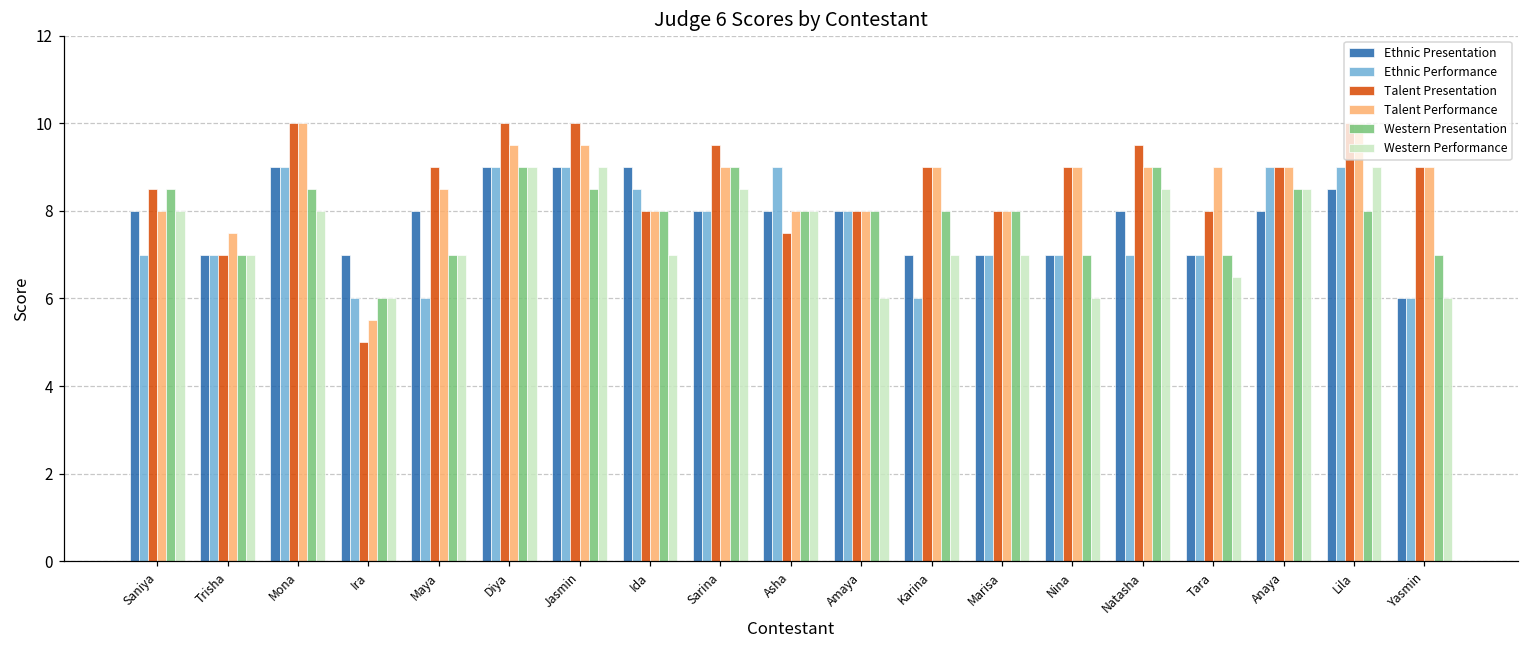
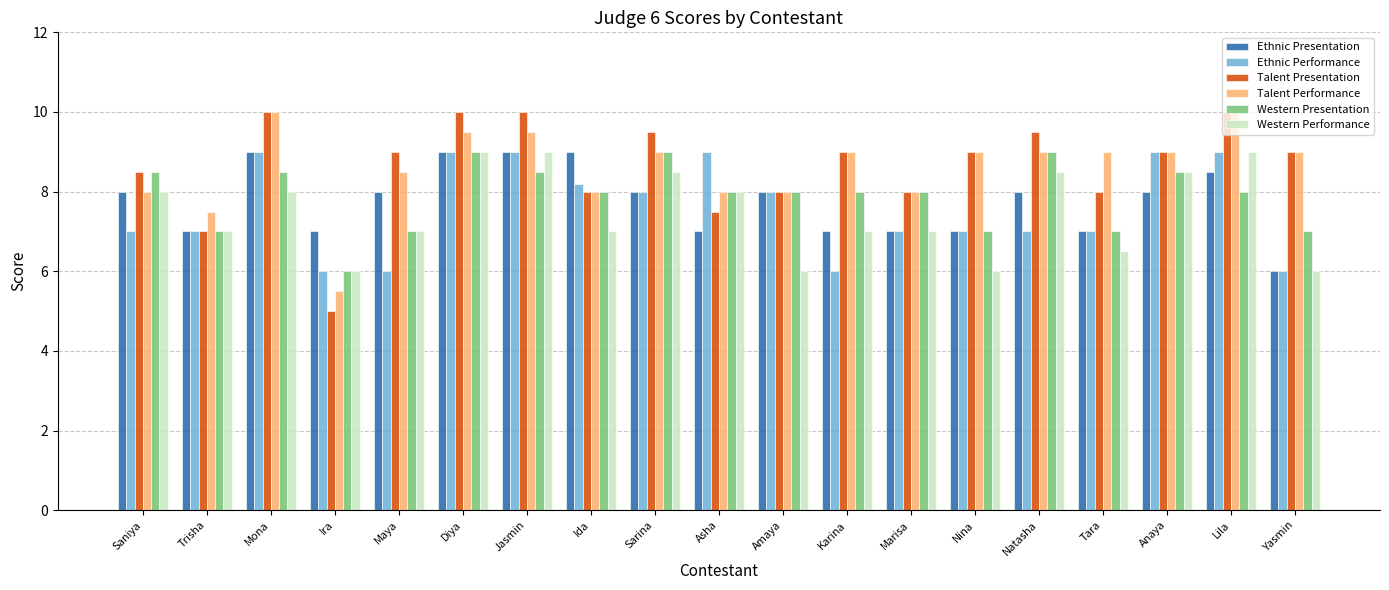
  {
    "Ethnic Presentation": {
      "Saniya": 8,
      "Trisha": 7,
      "Mona": 9,
      "Ira": 7,
      "Maya": 8,
      "Diya": 9,
      "Jasmin": 9,
      "Ida": 9,
      "Sarina": 8,
-     "Asha": 8,
+     "Asha": 7,
      "Amaya": 8,
      "Karina": 7,
      "Marisa": 7,
      "Nina": 7,
      "Natasha": 8,
      "Tara": 7,
      "Anaya": 8,
      "Lila": 8.5,
      "Yasmin": 6
    },
    "Ethnic Performance": {
      "Saniya": 7.0,
      "Trisha": 7.0,
      "Mona": 9.0,
      "Ira": 6.0,
      "Maya": 6.0,
      "Diya": 9.0,
      "Jasmin": 9.0,
-     "Ida": 8.5,
+     "Ida": 8.2,
      "Sarina": 8.0,
      "Asha": 9.0,
      "Amaya": 8.0,
      "Karina": 6.0,
      "Marisa": 7.0,
      "Nina": 7.0,
      "Natasha": 7.0,
      "Tara": 7.0,
      "Anaya": 9.0,
      "Lila": 9.0,
      "Yasmin": 6.0
    },
    "Talent Presentation": {
      "Saniya": 8.5,
      "Trisha": 7.0,
      "Mona": 10.0,
      "Ira": 5.0,
      "Maya": 9.0,
      "Diya": 10.0,
      "Jasmin": 10.0,
      "Ida": 8.0,
      "Sarina": 9.5,
      "Asha": 7.5,
      "Amaya": 8.0,
      "Karina": 9.0,
      "Marisa": 8.0,
      "Nina": 9.0,
      "Natasha": 9.5,
      "Tara": 8.0,
      "Anaya": 9.0,
      "Yasmin": 9.0
    },
    "Talent Performance": {
      "Saniya": 8.0,
      "Trisha": 7.5,
      "Mona": 10.0,
      "Ira": 5.5,
      "Maya": 8.5,
      "Diya": 9.5,
      "Jasmin": 9.5,
      "Ida": 8.0,
      "Sarina": 9.0,
      "Asha": 8.0,
      "Amaya": 8.0,
      "Karina": 9.0,
      "Marisa": 8.0,
      "Nina": 9.0,
      "Natasha": 9.0,
      "Tara": 9.0,
      "Anaya": 9.0,
      "Yasmin": 9.0
    },
    "Western Presentation": {
      "Saniya": 8.5,
      "Trisha": 7.0,
      "Mona": 8.5,
      "Ira": 6.0,
      "Maya": 7.0,
      "Diya": 9.0,
      "Jasmin": 8.5,
      "Ida": 8.0,
      "Sarina": 9.0,
      "Asha": 8.0,
      "Amaya": 8.0,
      "Karina": 8.0,
      "Marisa": 8.0,
      "Nina": 7.0,
      "Natasha": 9.0,
      "Tara": 7.0,
      "Anaya": 8.5,
      "Lila": 8.0,
      "Yasmin": 7.0
    },
    "Western Performance": {
      "Saniya": 8.0,
      "Trisha": 7.0,
      "Mona": 8.0,
      "Ira": 6.0,
      "Maya": 7.0,
      "Diya": 9.0,
      "Jasmin": 9.0,
      "Ida": 7.0,
      "Sarina": 8.5,
      "Asha": 8.0,
      "Amaya": 6.0,
      "Karina": 7.0,
      "Marisa": 7.0,
      "Nina": 6.0,
      "Natasha": 8.5,
      "Tara": 6.5,
      "Anaya": 8.5,
      "Lila": 9.0,
      "Yasmin": 6.0
    }
  }
